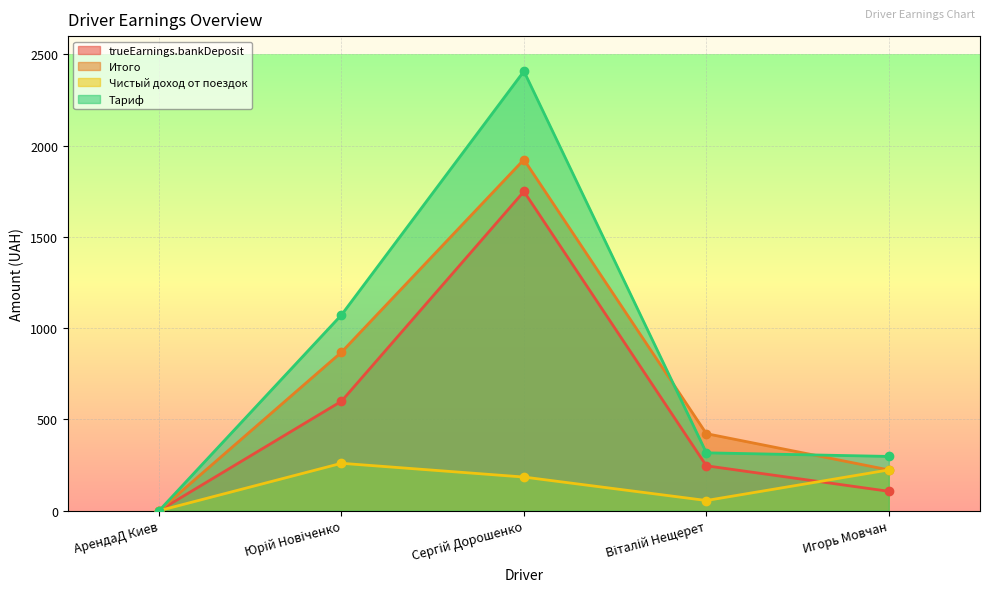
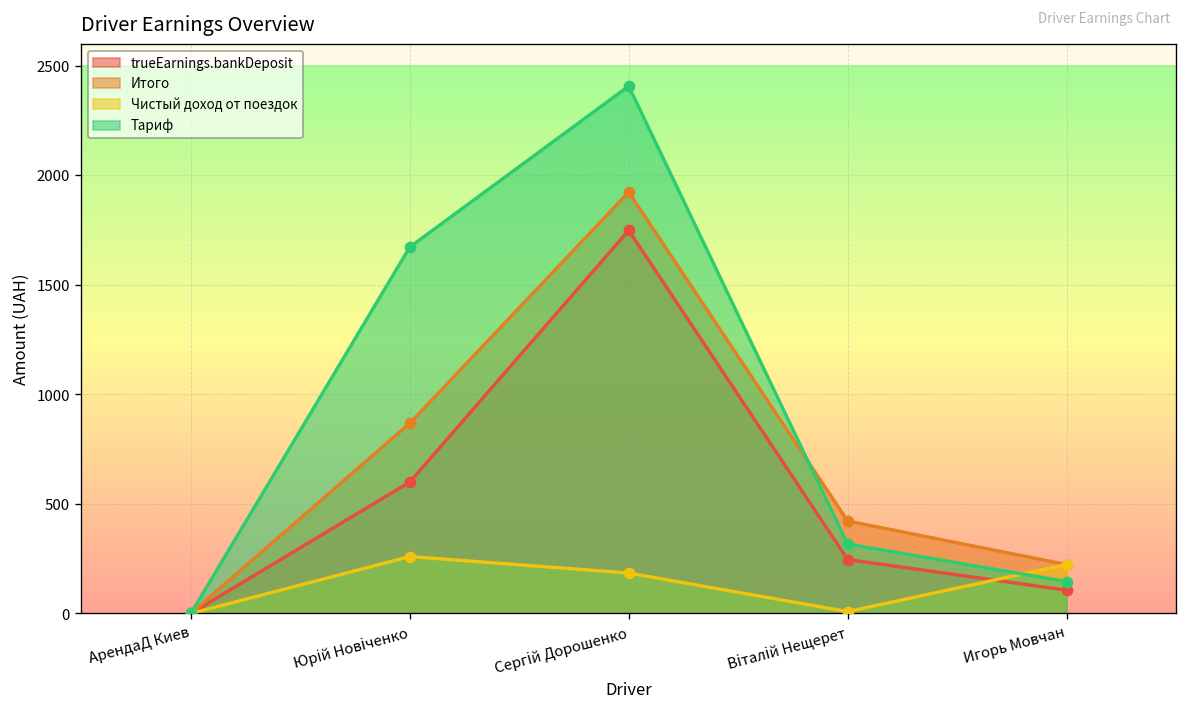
  {
    "Чистый доход от поездок": {
      "Юрій Новіченко": 260,
      "Сергій Дорошенко": 180,
-     "Віталій Нещерет": 60
+     "Віталій Нещерет": 10
    },
    "Тариф": {
-     "Юрій Новіченко": 1070,
+     "Юрій Новіченко": 1670,
      "Сергій Дорошенко": 2410,
      "Віталій Нещерет": 320,
-     "Игорь Мовчан": 300
+     "Игорь Мовчан": 150
    }
  }
